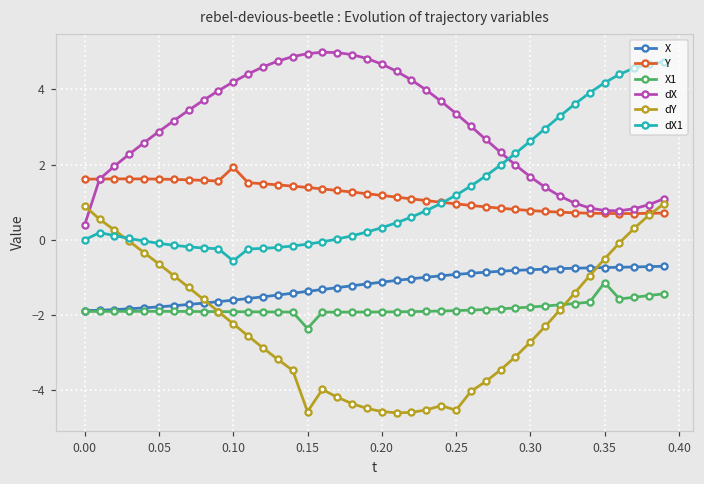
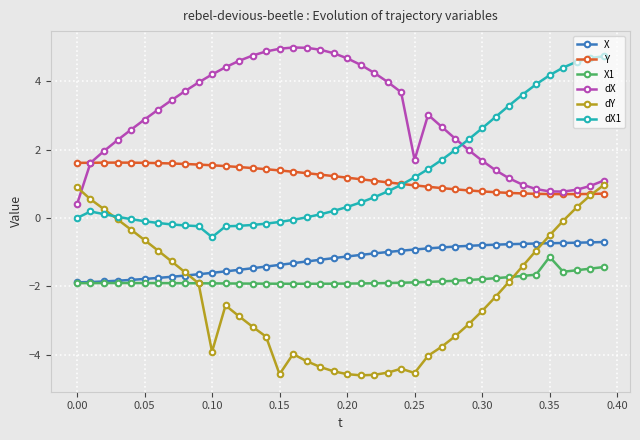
  {
    "X": {
      "0.05": -1.8,
      "0.10": -1.6,
      "0.15": -1.4,
      "0.20": -1.1,
      "0.25": -0.9,
      "0.30": -0.8,
      "0.35": -0.7
    },
    "Y": {
      "0.00": 1.6,
      "0.05": 1.6,
-     "0.10": 1.9,
+     "0.10": 1.5,
      "0.15": 1.4,
      "0.20": 1.2,
      "0.25": 1.0,
      "0.30": 0.8,
      "0.35": 0.7
    },
    "X1": {
      "0.05": -1.9,
      "0.10": -1.9,
-     "0.15": -2.4,
+     "0.15": -1.9,
      "0.20": -1.9,
      "0.25": -1.9,
      "0.30": -1.8,
      "0.35": -1.1
    },
    "dX": {
      "0.00": 0.4,
      "0.05": 2.9,
      "0.10": 4.2,
      "0.15": 4.9,
      "0.20": 4.7,
-     "0.25": 3.4,
+     "0.25": 1.7,
      "0.30": 1.7,
      "0.35": 0.8
    },
    "dY": {
      "0.00": 0.9,
      "0.05": -0.6,
-     "0.10": -2.2,
+     "0.10": -3.9,
      "0.15": -4.6,
      "0.20": -4.6,
      "0.25": -4.5,
      "0.30": -2.7,
      "0.35": -0.5
    },
    "dX1": {
      "0.00": 0.0,
      "0.05": -0.1,
      "0.10": -0.6,
      "0.15": -0.1,
      "0.20": 0.3,
      "0.25": 1.2,
      "0.30": 2.6,
      "0.35": 4.2
    }
  }
